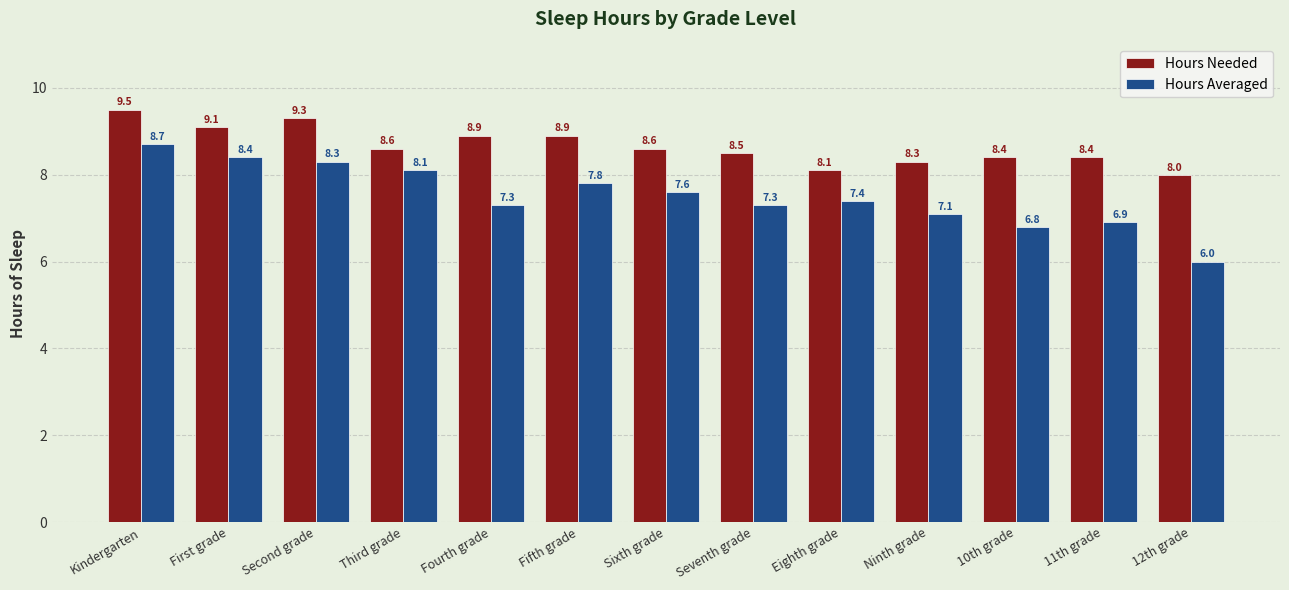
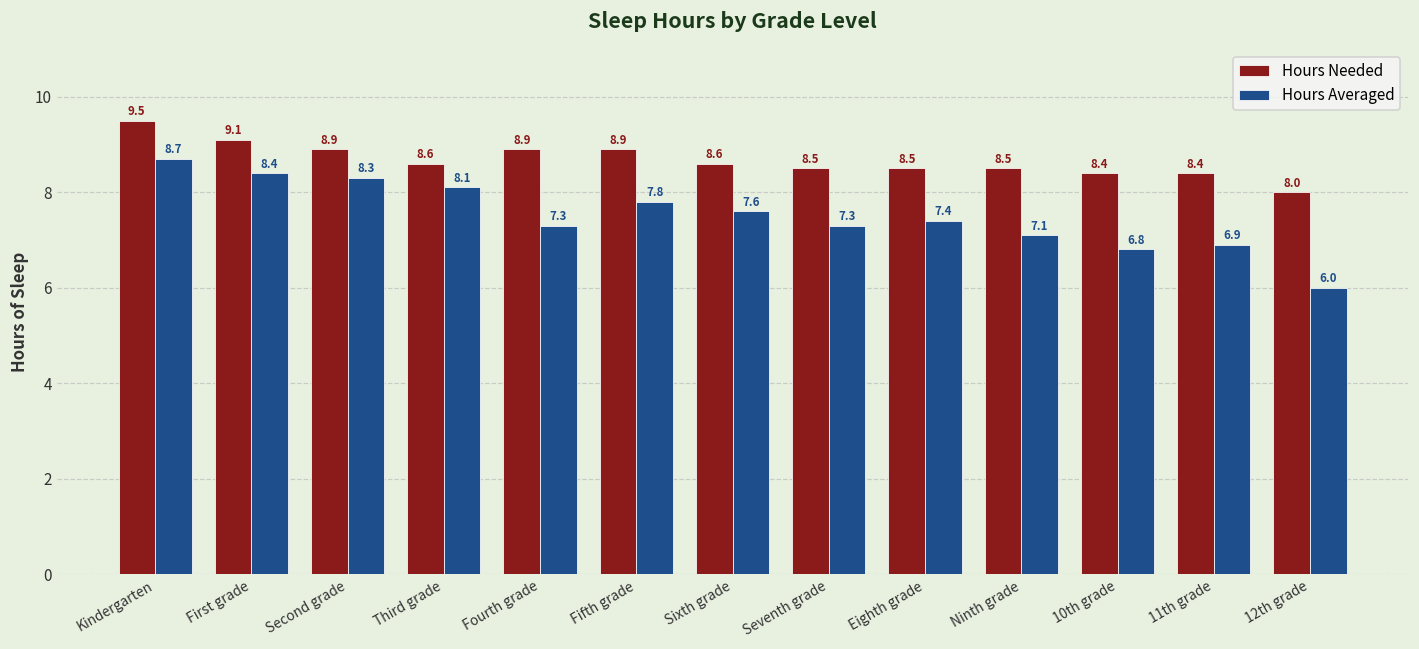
  {
    "Hours Needed": {
      "Kindergarten": 9.5,
      "First grade": 9.1,
-     "Second grade": 9.3,
+     "Second grade": 8.9,
      "Third grade": 8.6,
      "Fourth grade": 8.9,
      "Fifth grade": 8.9,
      "Sixth grade": 8.6,
      "Seventh grade": 8.5,
-     "Eighth grade": 8.1,
-     "Ninth grade": 8.3,
+     "Eighth grade": 8.5,
+     "Ninth grade": 8.5,
      "10th grade": 8.4,
      "11th grade": 8.4,
      "12th grade": 8.0
    },
    "Hours Averaged": {
      "Kindergarten": 8.7,
      "First grade": 8.4,
      "Second grade": 8.3,
      "Third grade": 8.1,
      "Fourth grade": 7.3,
      "Fifth grade": 7.8,
      "Sixth grade": 7.6,
      "Seventh grade": 7.3,
      "Eighth grade": 7.4,
      "Ninth grade": 7.1,
      "10th grade": 6.8,
      "11th grade": 6.9,
      "12th grade": 6.0
    }
  }
